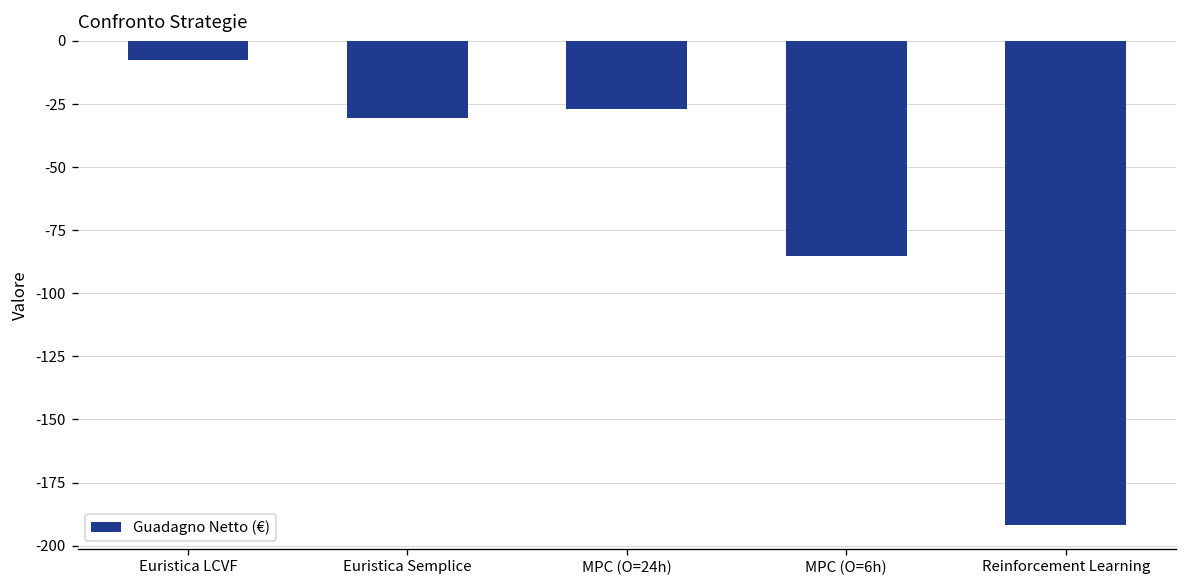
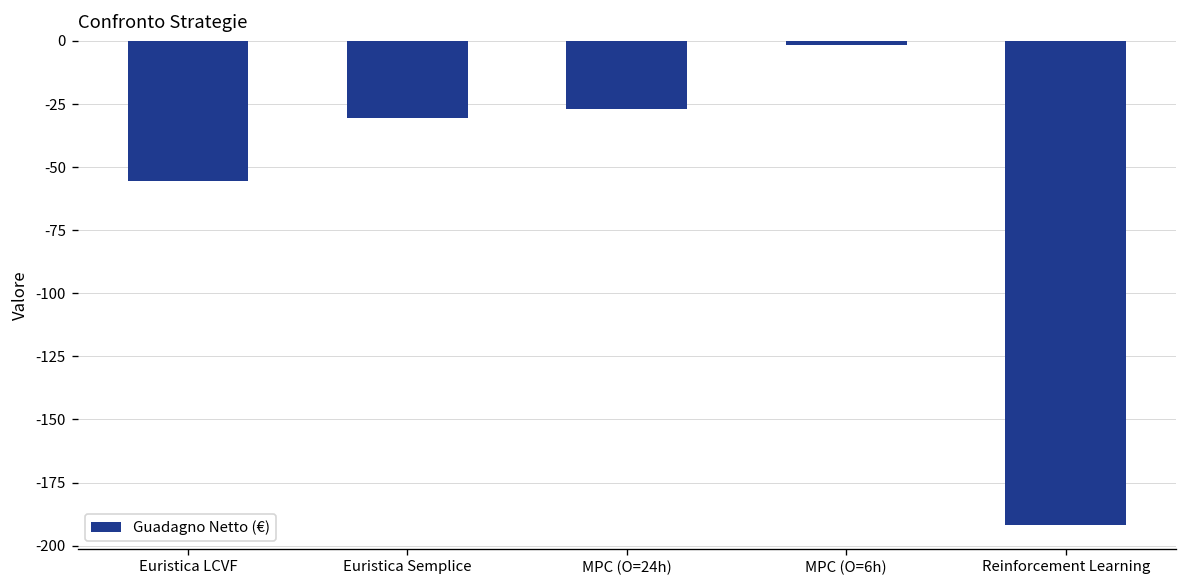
  {
-   "Euristica LCVF": -8,
+   "Euristica LCVF": -55,
    "Euristica Semplice": -31,
    "MPC (O=24h)": -27,
-   "MPC (O=6h)": -85,
+   "MPC (O=6h)": -2,
    "Reinforcement Learning": -192
  }
